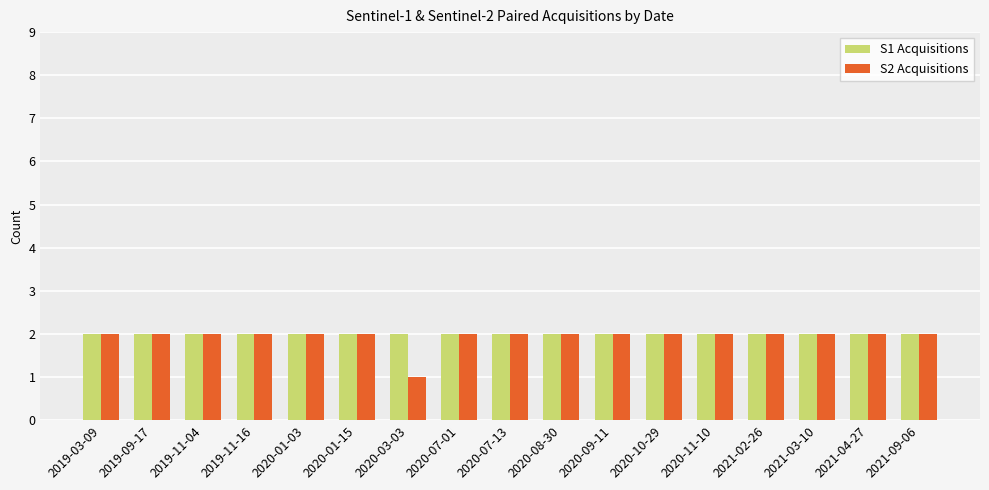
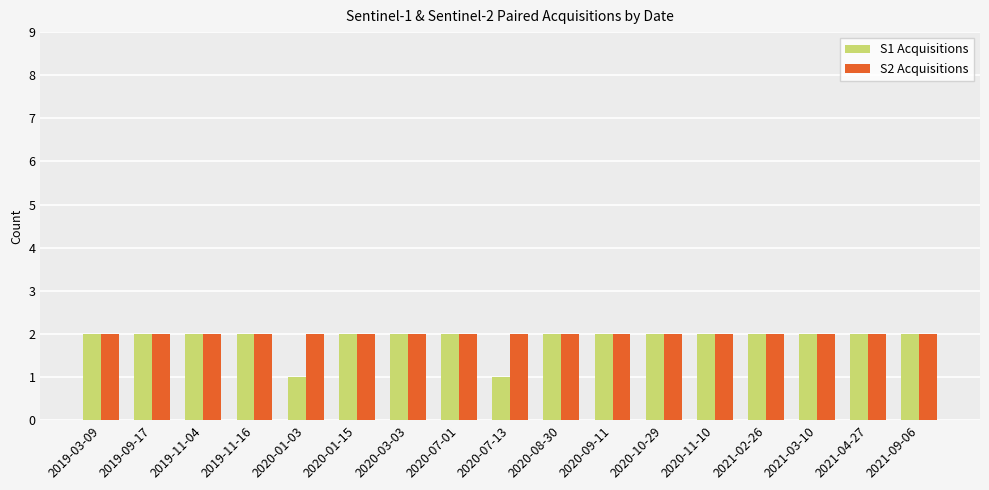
  {
    "S1 Acquisitions": {
      "2019-03-09": 2,
      "2019-09-17": 2,
      "2019-11-04": 2,
      "2019-11-16": 2,
-     "2020-01-03": 2,
+     "2020-01-03": 1,
      "2020-01-15": 2,
      "2020-03-03": 2,
      "2020-07-01": 2,
-     "2020-07-13": 2,
+     "2020-07-13": 1,
      "2020-08-30": 2,
      "2020-09-11": 2,
      "2020-10-29": 2,
      "2020-11-10": 2,
      "2021-02-26": 2,
      "2021-03-10": 2,
      "2021-04-27": 2,
      "2021-09-06": 2
    },
    "S2 Acquisitions": {
      "2019-03-09": 2,
      "2019-09-17": 2,
      "2019-11-04": 2,
      "2019-11-16": 2,
      "2020-01-03": 2,
      "2020-01-15": 2,
-     "2020-03-03": 1,
+     "2020-03-03": 2,
      "2020-07-01": 2,
      "2020-07-13": 2,
      "2020-08-30": 2,
      "2020-09-11": 2,
      "2020-10-29": 2,
      "2020-11-10": 2,
      "2021-02-26": 2,
      "2021-03-10": 2,
      "2021-04-27": 2,
      "2021-09-06": 2
    }
  }
